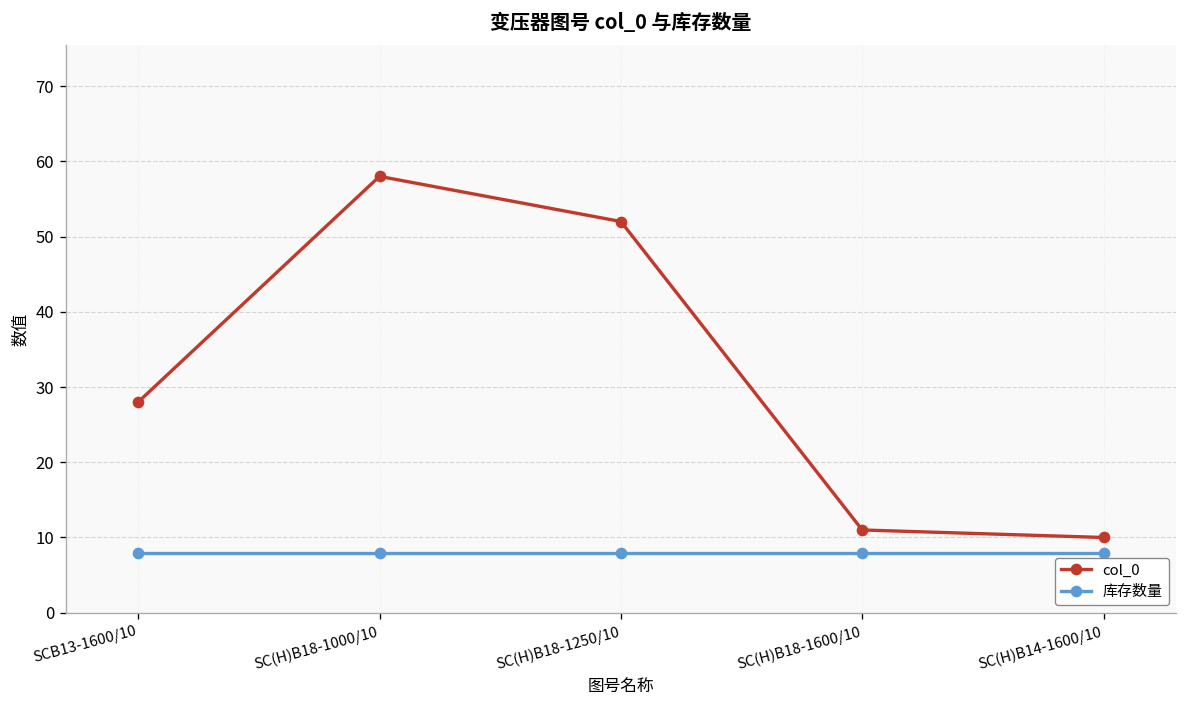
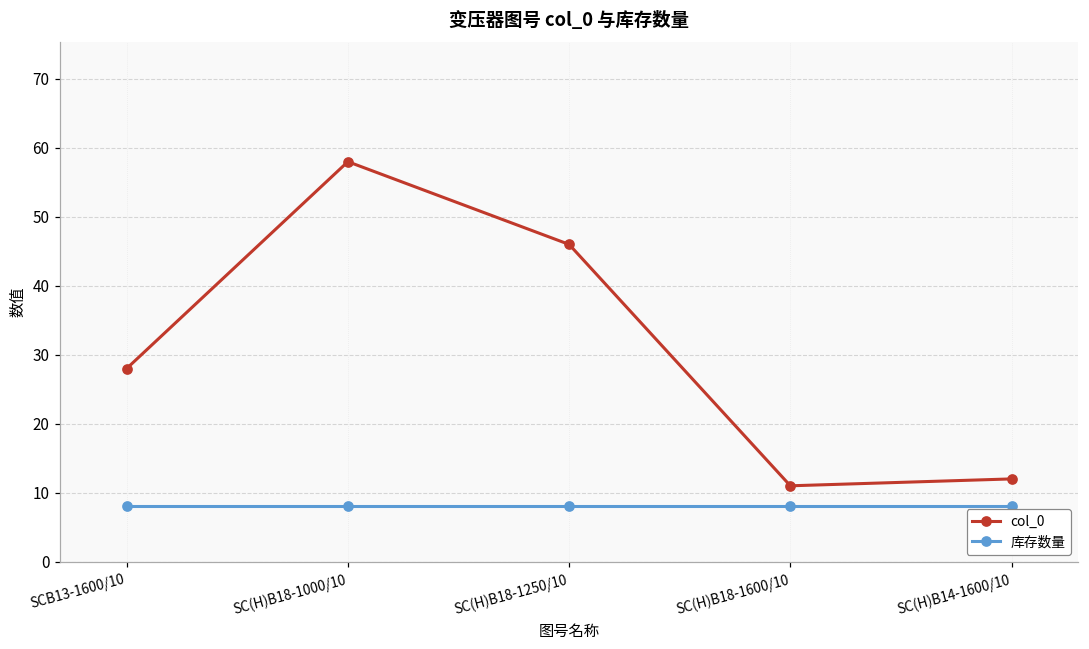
  {
    "col_0": {
      "SCB13-1600/10": 28,
      "SC(H)B18-1000/10": 58,
-     "SC(H)B18-1250/10": 52,
+     "SC(H)B18-1250/10": 46,
      "SC(H)B18-1600/10": 11,
-     "SC(H)B14-1600/10": 10
+     "SC(H)B14-1600/10": 12
    },
    "库存数量": {
      "SCB13-1600/10": 8,
      "SC(H)B18-1000/10": 8,
      "SC(H)B18-1250/10": 8,
      "SC(H)B18-1600/10": 8,
      "SC(H)B14-1600/10": 8
    }
  }
